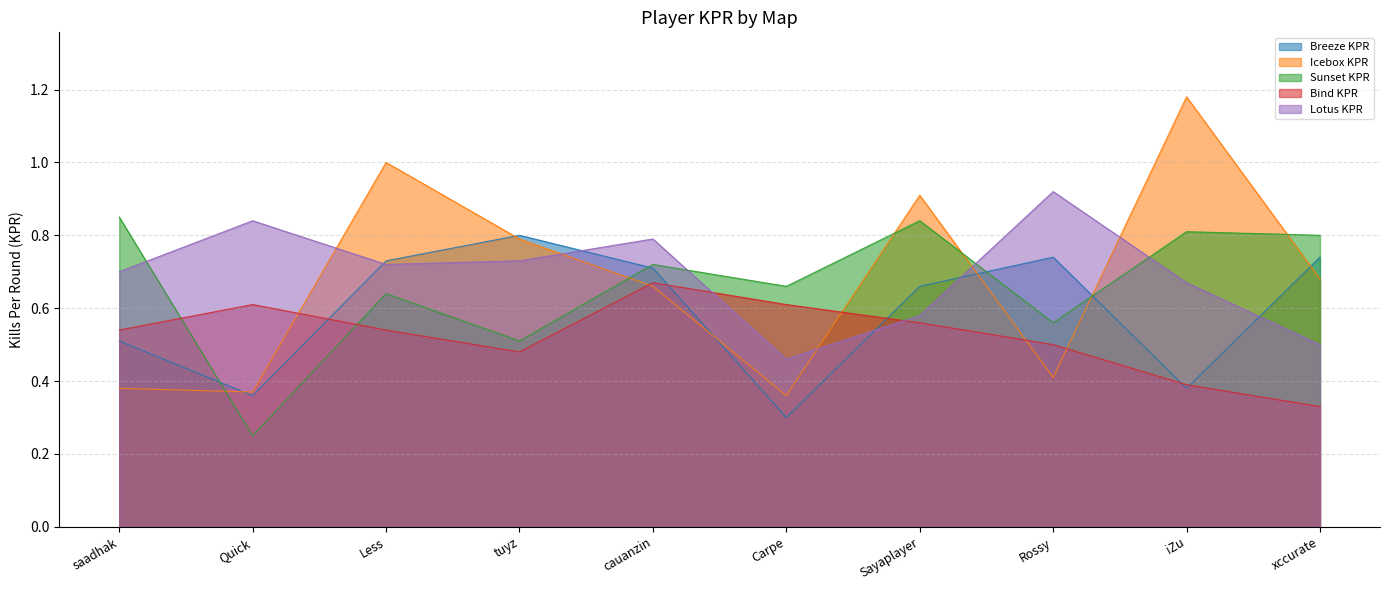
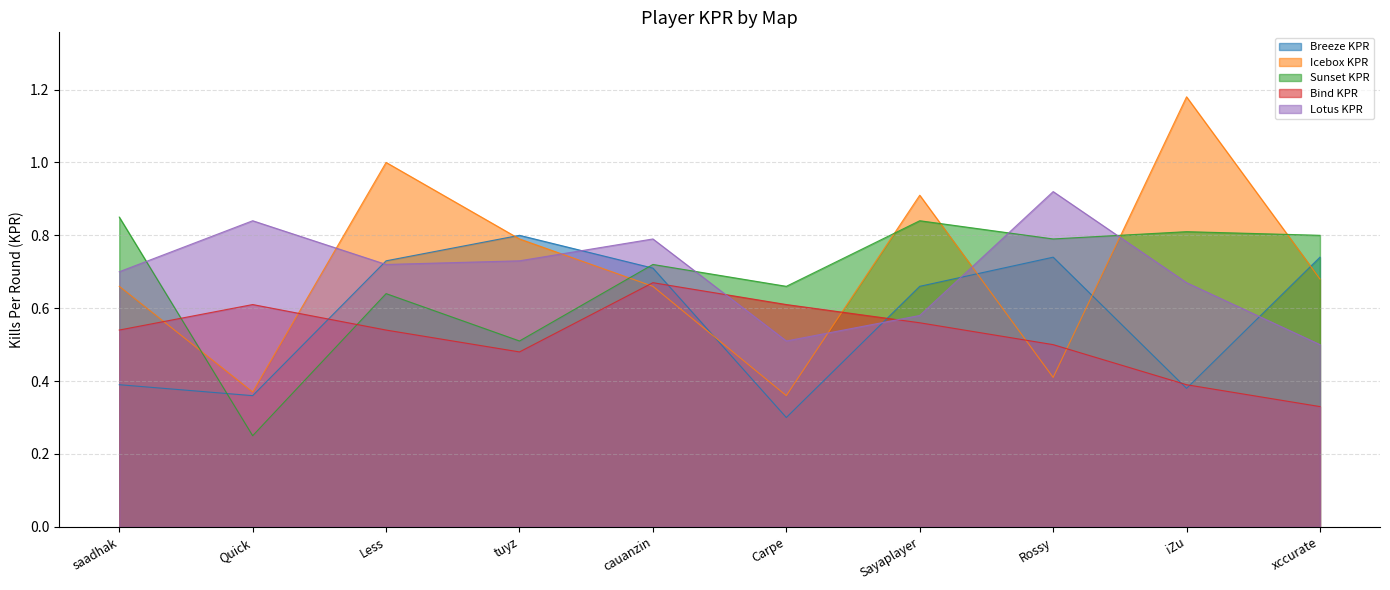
  {
    "Breeze KPR": {
-     "saadhak": 0.51,
+     "saadhak": 0.39,
      "Quick": 0.36,
      "Less": 0.73,
      "tuyz": 0.80,
      "cauanzin": 0.71,
      "Carpe": 0.30,
      "Sayaplayer": 0.66,
      "Rossy": 0.74,
      "iZu": 0.38,
      "xccurate": 0.74
    },
    "Icebox KPR": {
-     "saadhak": 0.38,
+     "saadhak": 0.66,
      "Quick": 0.37,
      "Less": 1.00,
      "tuyz": 0.79,
      "cauanzin": 0.66,
      "Carpe": 0.36,
      "Sayaplayer": 0.91,
      "Rossy": 0.41,
      "iZu": 1.18,
      "xccurate": 0.68
    },
    "Sunset KPR": {
      "saadhak": 0.85,
      "Quick": 0.25,
      "Less": 0.64,
      "tuyz": 0.51,
      "cauanzin": 0.72,
      "Carpe": 0.66,
      "Sayaplayer": 0.84,
-     "Rossy": 0.56,
+     "Rossy": 0.79,
      "iZu": 0.81,
      "xccurate": 0.80
    },
    "Bind KPR": {
      "saadhak": 0.54,
      "Quick": 0.61,
      "Less": 0.54,
      "tuyz": 0.48,
      "cauanzin": 0.67,
      "Carpe": 0.61,
      "Sayaplayer": 0.56,
      "Rossy": 0.50,
      "iZu": 0.39,
      "xccurate": 0.33
    },
    "Lotus KPR": {
      "saadhak": 0.70,
      "Quick": 0.84,
      "Less": 0.72,
      "tuyz": 0.73,
      "cauanzin": 0.79,
-     "Carpe": 0.46,
+     "Carpe": 0.51,
      "Sayaplayer": 0.58,
      "Rossy": 0.92,
      "iZu": 0.67,
      "xccurate": 0.50
    }
  }
